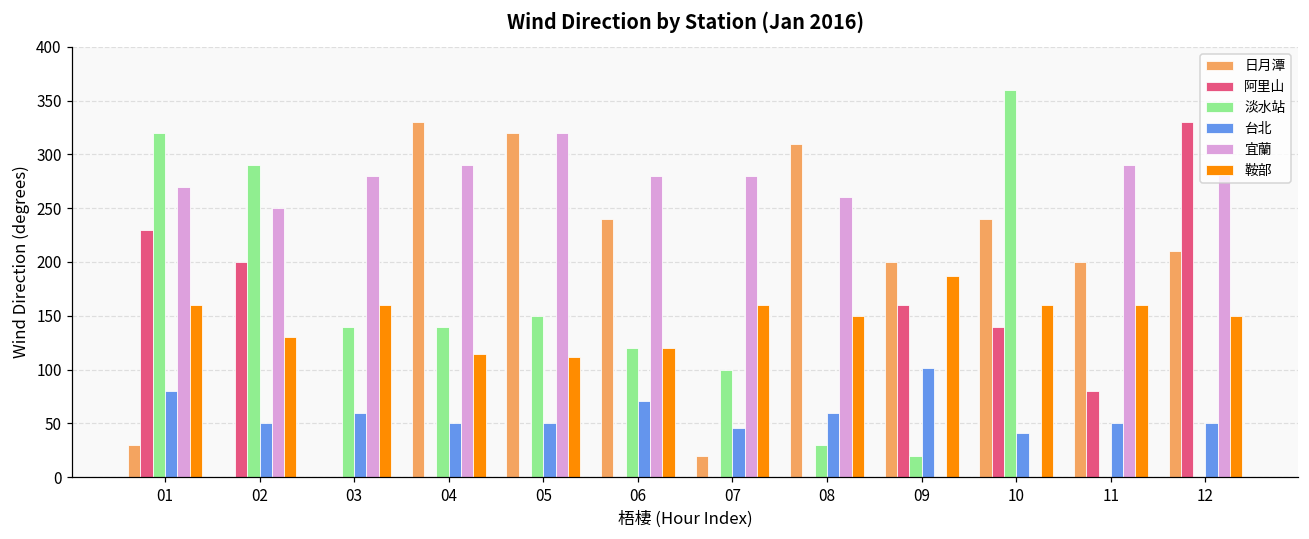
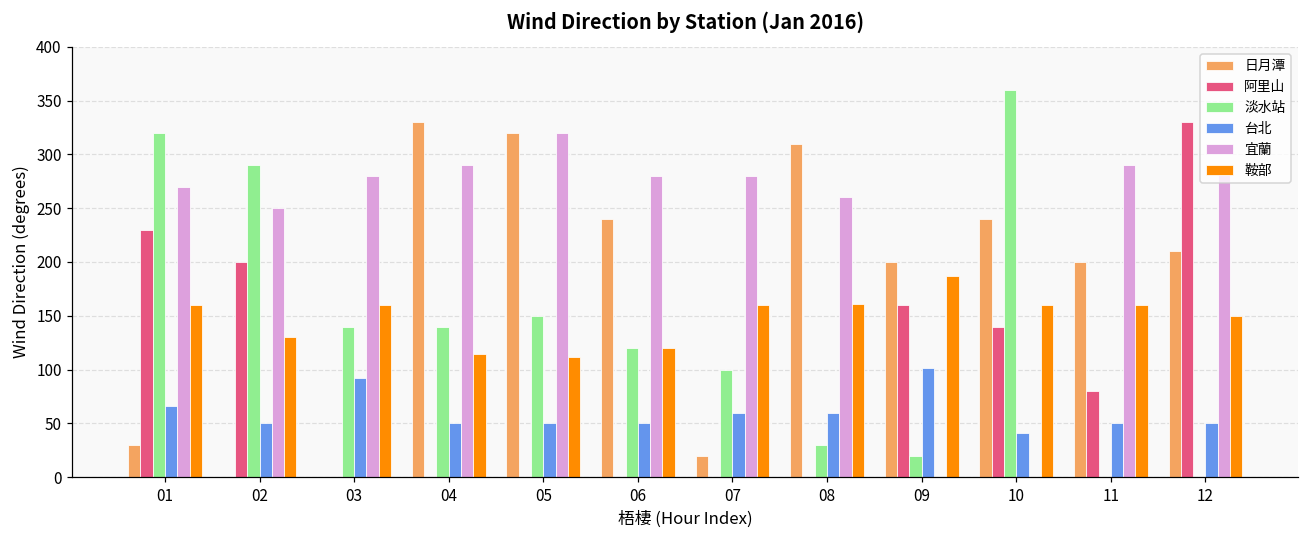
  {
    "台北": {
-     "01": 80,
+     "01": 70,
      "02": 50,
-     "03": 60,
+     "03": 90,
      "04": 50,
      "05": 50,
-     "06": 70,
-     "07": 50,
+     "06": 50,
+     "07": 60,
      "08": 60,
      "09": 100,
      "10": 40,
      "11": 50,
      "12": 50
    },
    "鞍部": {
      "01": 160,
      "02": 130,
      "03": 160,
      "04": 110,
      "05": 110,
      "06": 120,
      "07": 160,
-     "08": 150,
+     "08": 160,
      "09": 190,
      "10": 160,
      "11": 160,
      "12": 150
    }
  }
